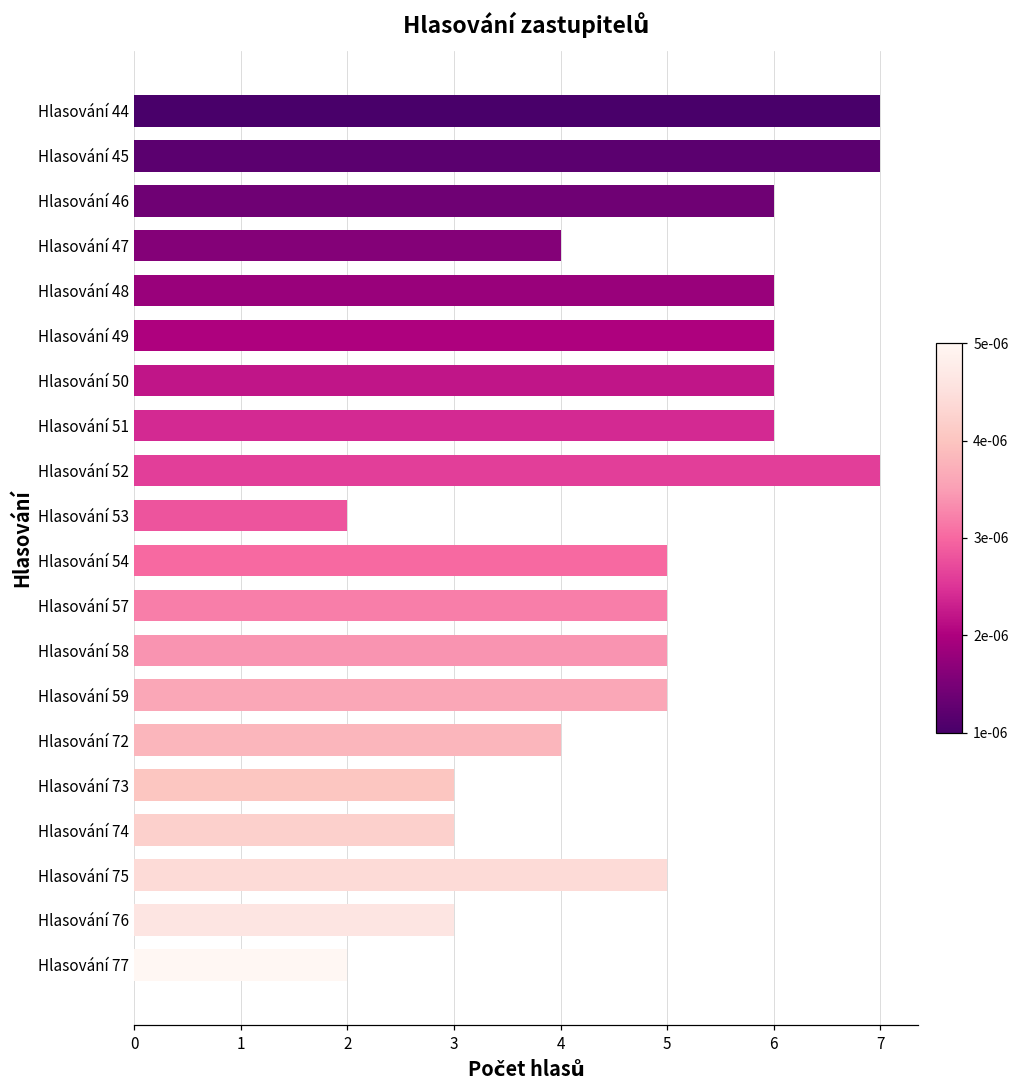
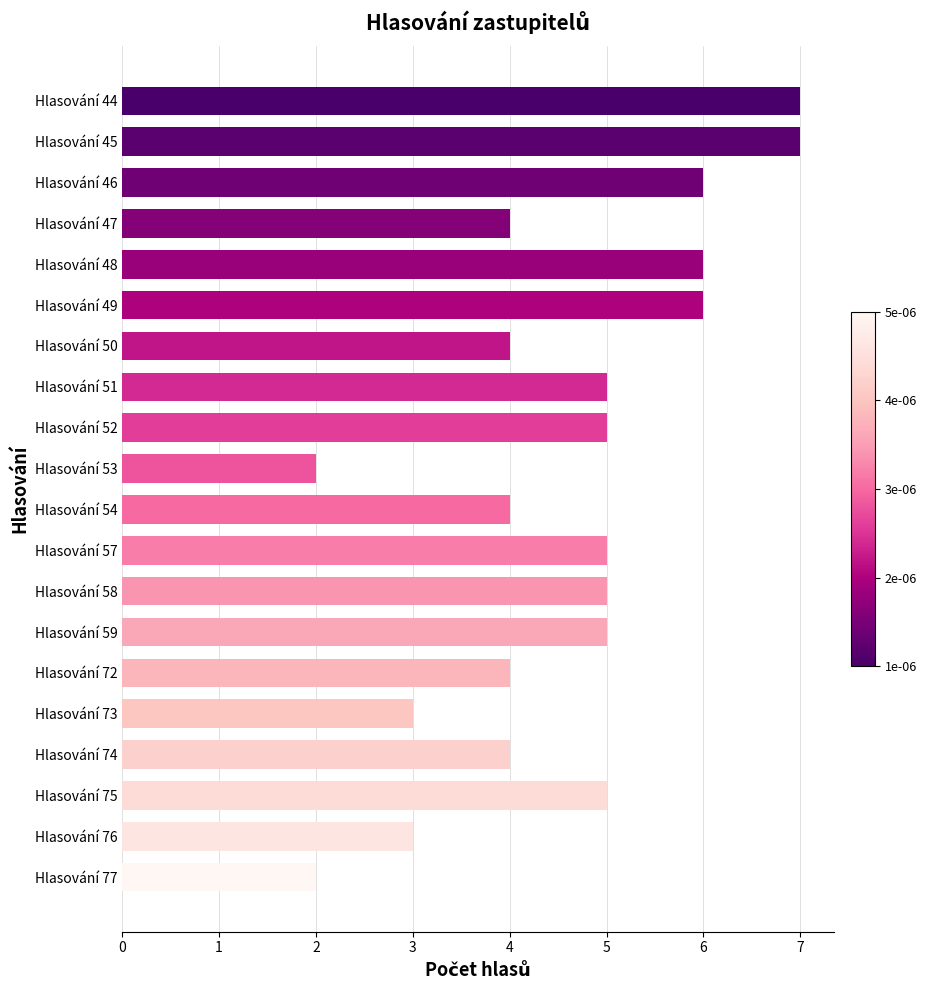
  {
    "Hlasování 44": 7,
    "Hlasování 45": 7,
    "Hlasování 46": 6,
    "Hlasování 47": 4,
    "Hlasování 48": 6,
    "Hlasování 49": 6,
-   "Hlasování 50": 6,
-   "Hlasování 51": 6,
-   "Hlasování 52": 7,
+   "Hlasování 50": 4,
+   "Hlasování 51": 5,
+   "Hlasování 52": 5,
    "Hlasování 53": 2,
-   "Hlasování 54": 5,
+   "Hlasování 54": 4,
    "Hlasování 57": 5,
    "Hlasování 58": 5,
    "Hlasování 59": 5,
    "Hlasování 72": 4,
    "Hlasování 73": 3,
-   "Hlasování 74": 3,
+   "Hlasování 74": 4,
    "Hlasování 75": 5,
    "Hlasování 76": 3,
    "Hlasování 77": 2
  }
